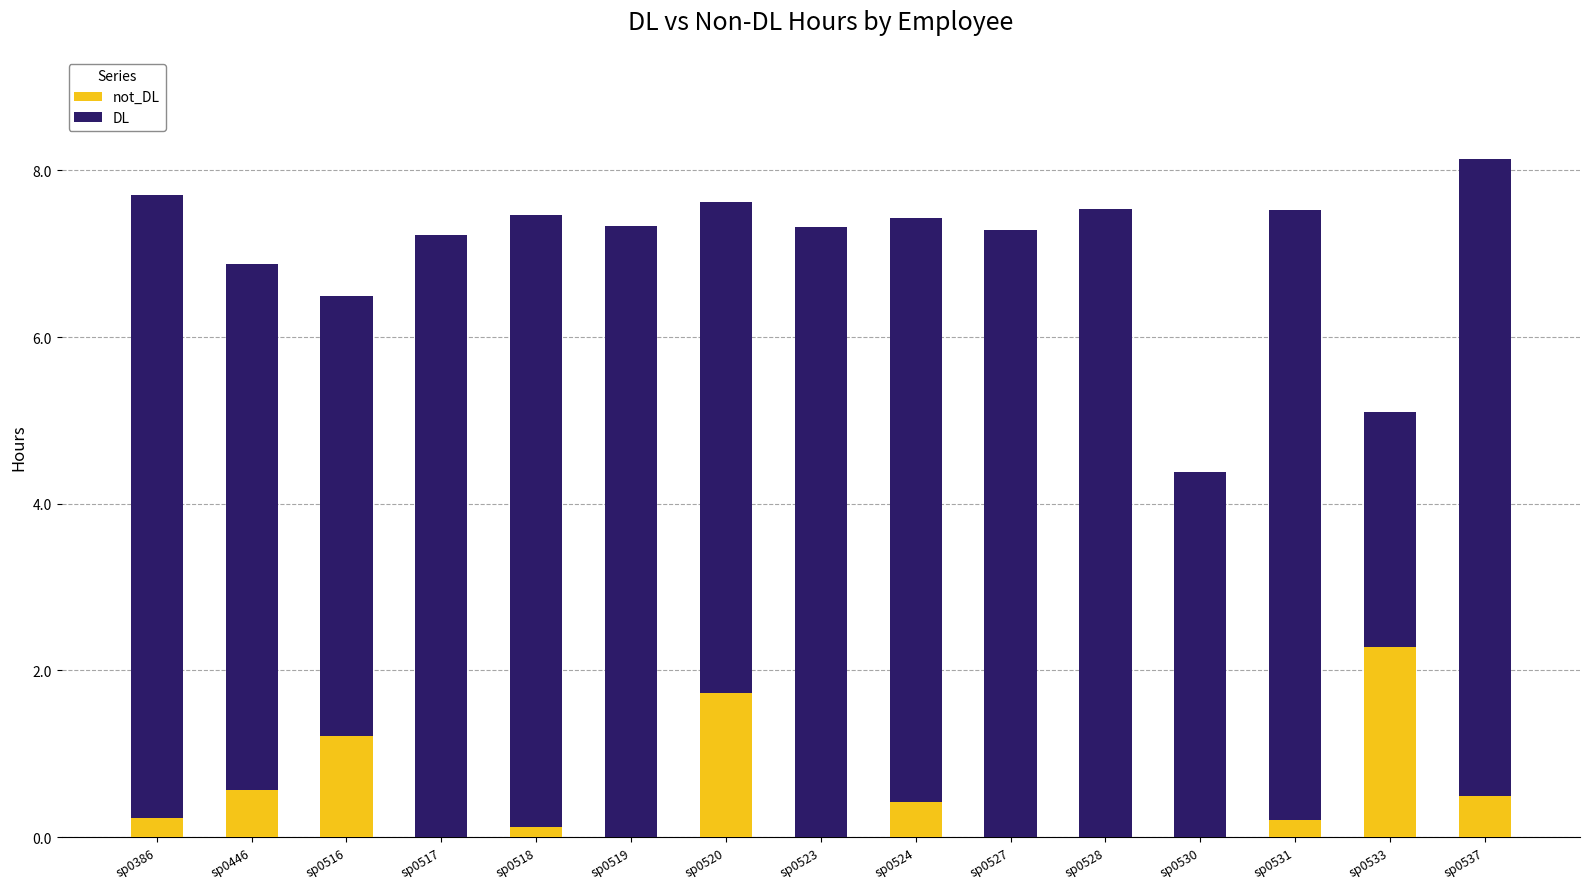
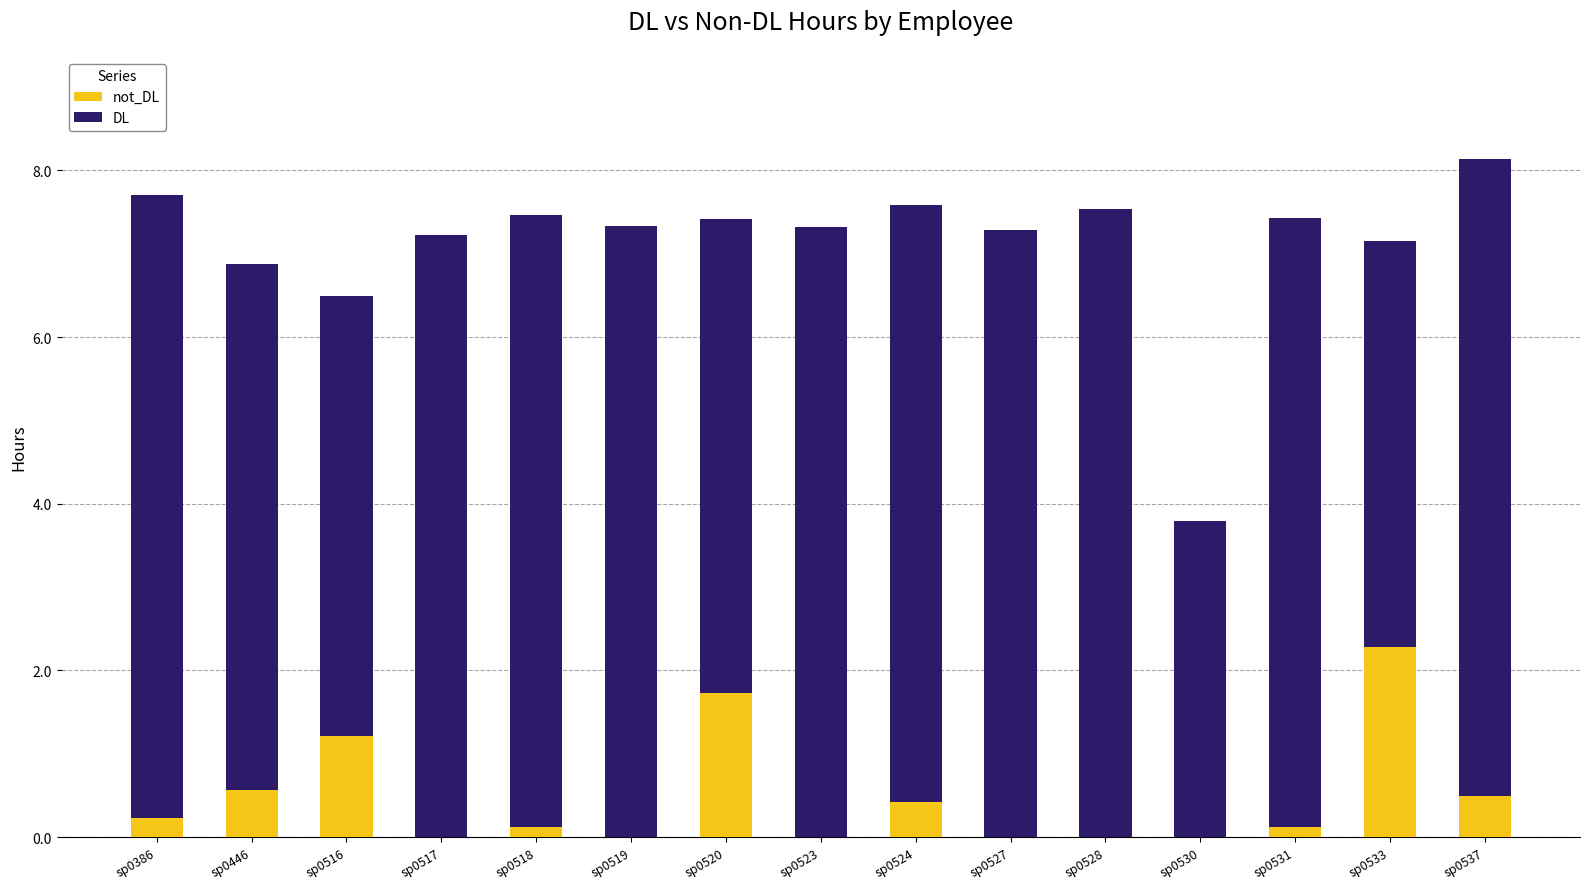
  {
    "not_DL": {
      "sp0386": 0.2,
      "sp0446": 0.6,
      "sp0516": 1.2,
      "sp0517": 0.0,
      "sp0518": 0.1,
      "sp0519": 0.0,
      "sp0520": 1.7,
      "sp0523": 0.0,
      "sp0524": 0.4,
      "sp0527": 0.0,
      "sp0528": 0.0,
      "sp0530": 0.0,
-     "sp0531": 0.2,
+     "sp0531": 0.1,
      "sp0533": 2.3,
      "sp0537": 0.5
    },
    "DL": {
      "sp0386": 7.5,
      "sp0446": 6.3,
      "sp0516": 5.3,
      "sp0517": 7.2,
      "sp0518": 7.4,
      "sp0519": 7.3,
-     "sp0520": 5.9,
+     "sp0520": 5.7,
      "sp0523": 7.3,
-     "sp0524": 7.0,
+     "sp0524": 7.2,
      "sp0527": 7.3,
      "sp0528": 7.5,
-     "sp0530": 4.4,
+     "sp0530": 3.8,
      "sp0531": 7.3,
-     "sp0533": 2.8,
+     "sp0533": 4.9,
      "sp0537": 7.6
    }
  }
